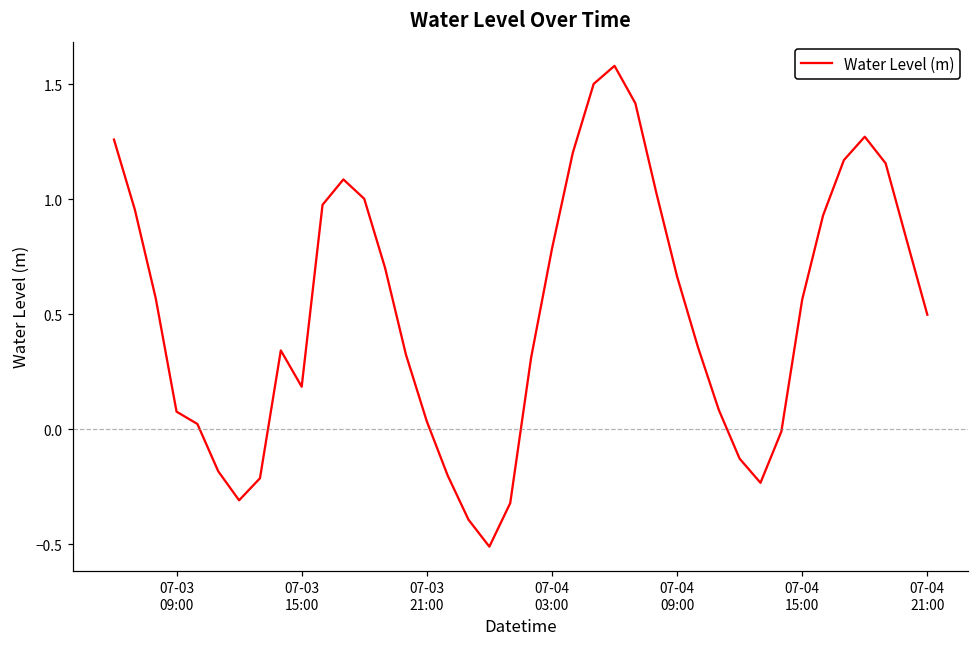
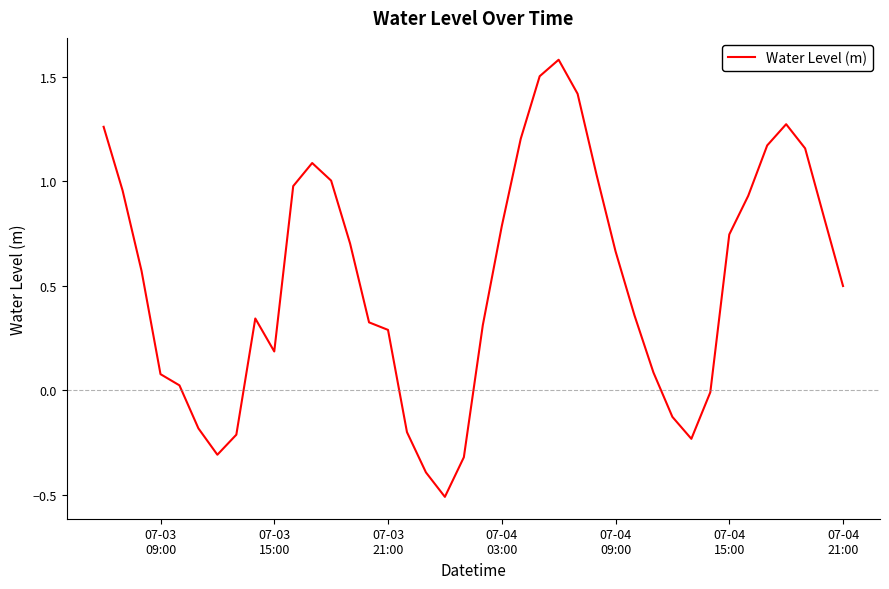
  {
    "07-03 09:00": 0.08,
    "07-03 15:00": 0.19,
-   "07-03 21:00": 0.03,
+   "07-03 21:00": 0.29,
    "07-04 03:00": 0.78,
    "07-04 09:00": 0.66,
-   "07-04 15:00": 0.56,
+   "07-04 15:00": 0.74,
    "07-04 21:00": 0.50
  }
